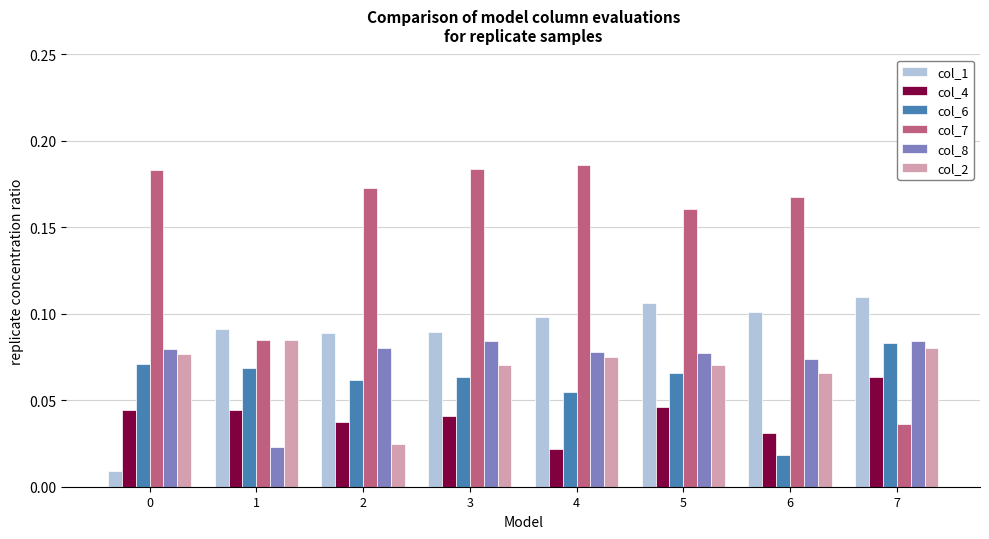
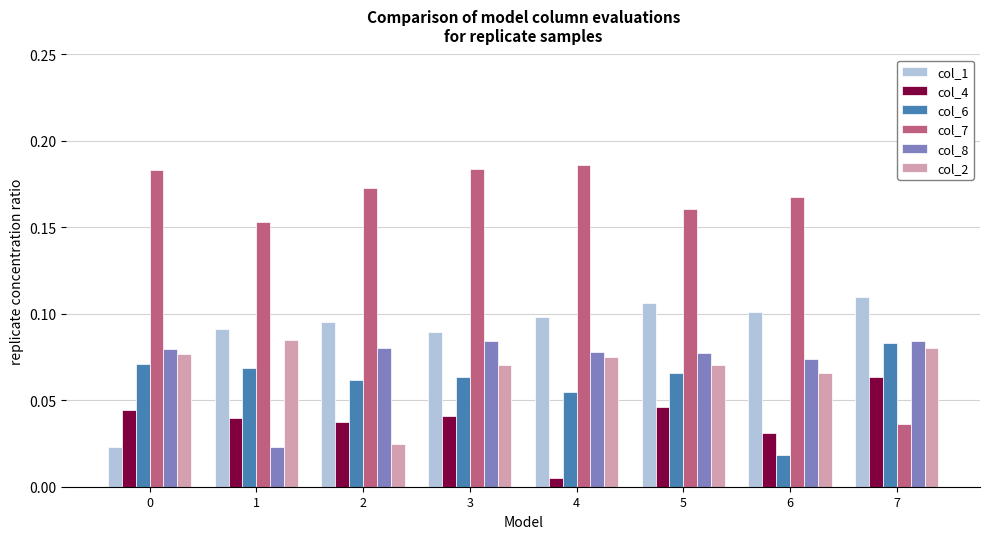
  {
    "col_1": {
-     "0": 0.009,
+     "0": 0.023,
      "1": 0.091,
-     "2": 0.089,
+     "2": 0.096,
      "3": 0.090,
      "4": 0.098,
      "5": 0.106,
      "6": 0.101,
      "7": 0.110
    },
    "col_4": {
      "0": 0.045,
-     "1": 0.045,
+     "1": 0.040,
      "2": 0.038,
      "3": 0.041,
-     "4": 0.022,
+     "4": 0.005,
      "5": 0.046,
      "6": 0.031,
      "7": 0.064
    },
    "col_7": {
      "0": 0.183,
-     "1": 0.085,
+     "1": 0.153,
      "2": 0.173,
      "3": 0.184,
      "4": 0.186,
      "5": 0.161,
      "6": 0.168,
      "7": 0.037
    },
    "col_2": {
      "0": 0.077,
      "1": 0.085,
      "2": 0.025,
      "3": 0.071,
      "4": 0.075,
      "5": 0.071,
      "6": 0.066,
      "7": 0.080
    }
  }
